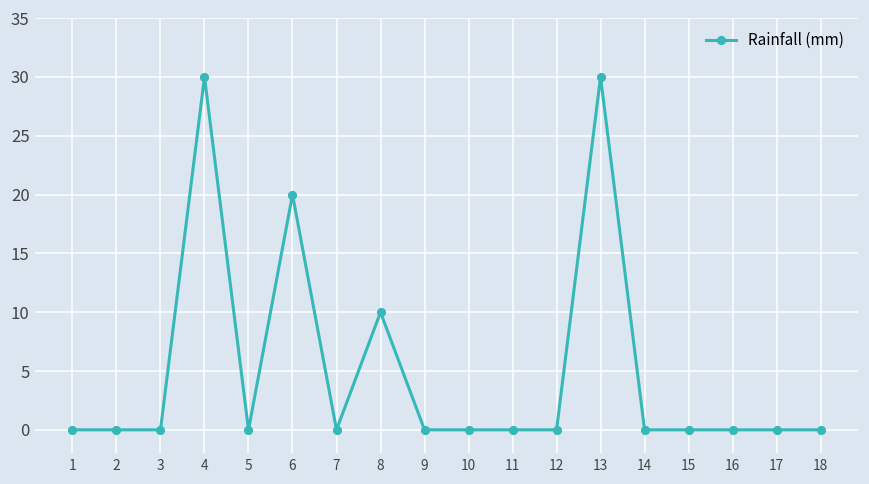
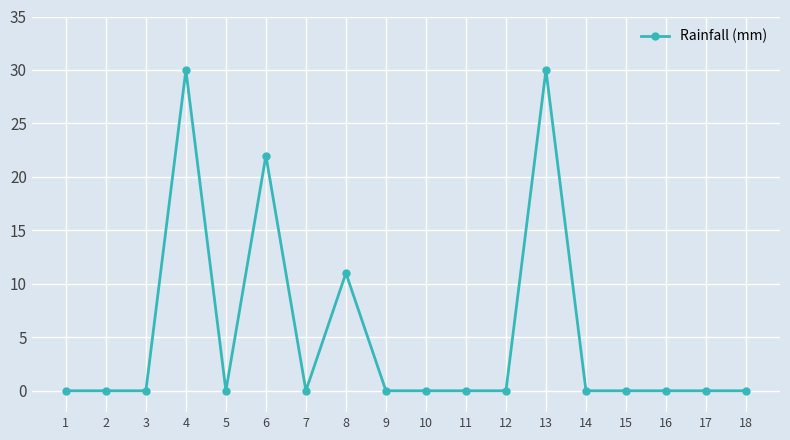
  {
    "1": 0,
    "2": 0,
    "3": 0,
    "4": 30,
    "5": 0,
-   "6": 20,
+   "6": 22,
    "7": 0,
-   "8": 10,
+   "8": 11,
    "9": 0,
    "10": 0,
    "11": 0,
    "12": 0,
    "13": 30,
    "14": 0,
    "15": 0,
    "16": 0,
    "17": 0,
    "18": 0
  }
